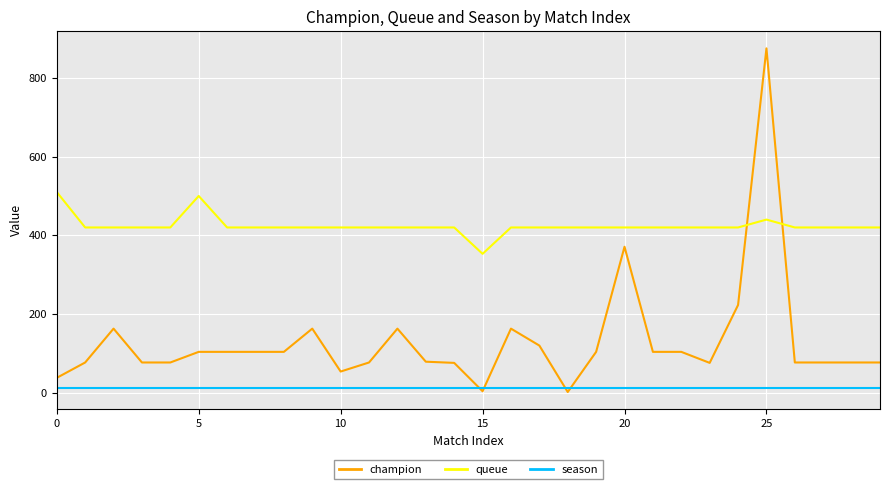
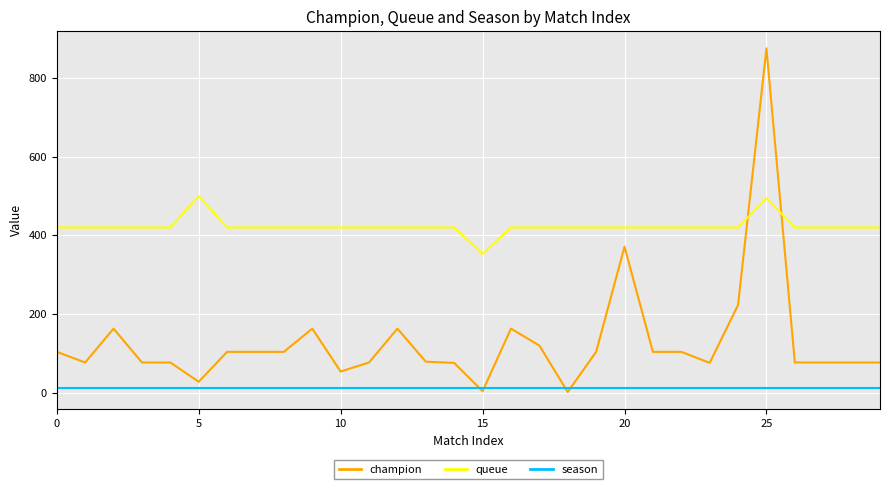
  {
    "champion": {
-     "0": 40,
-     "5": 100,
+     "0": 100,
+     "5": 30,
      "10": 50,
      "15": 0,
      "20": 370,
      "25": 880
    },
    "queue": {
-     "0": 510,
+     "0": 420,
      "5": 500,
      "10": 420,
      "15": 350,
      "20": 420,
-     "25": 440
+     "25": 500
    },
    "season": {
      "0": 10,
      "5": 10,
      "10": 10,
      "15": 10,
      "20": 10,
      "25": 10
    }
  }
